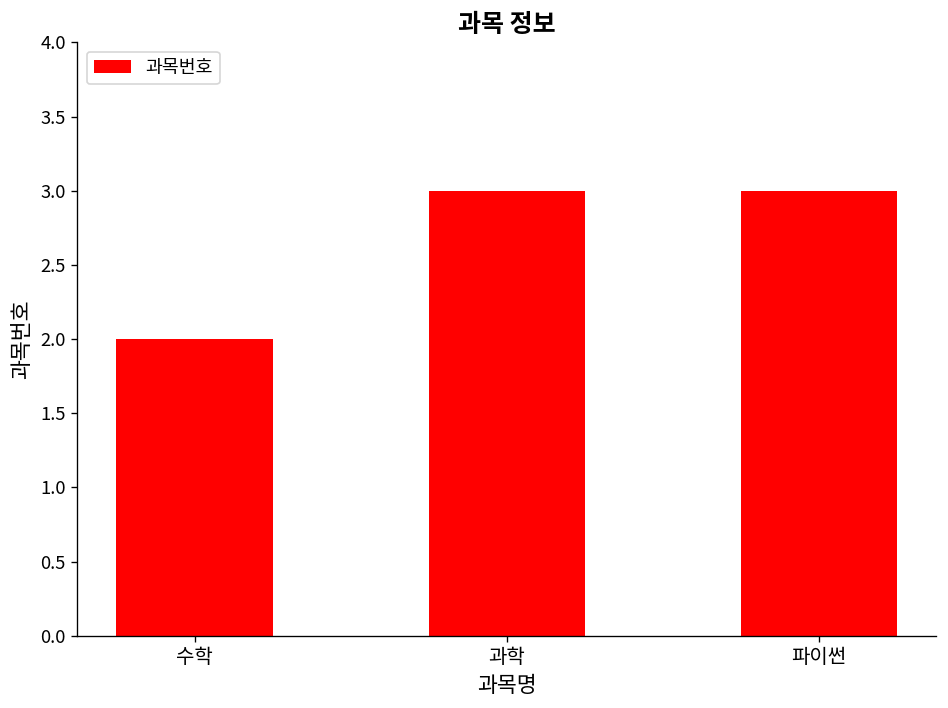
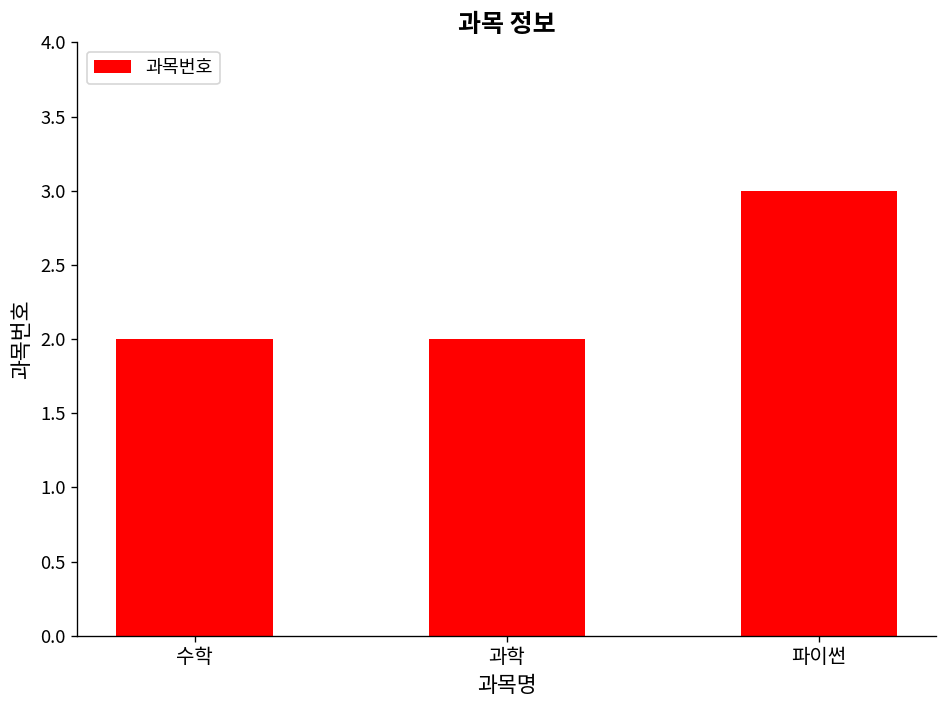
  {
    "수학": 2,
-   "과학": 3,
+   "과학": 2,
    "파이썬": 3
  }
